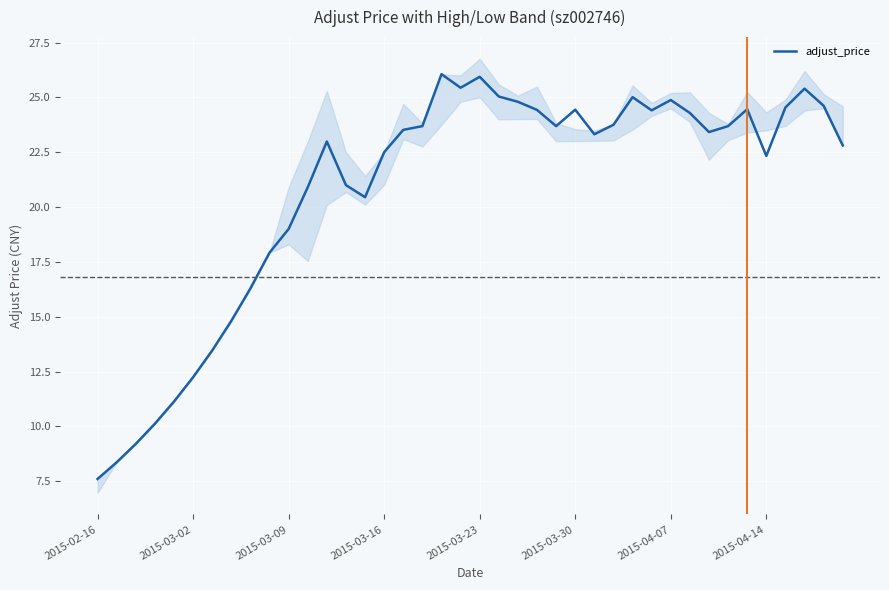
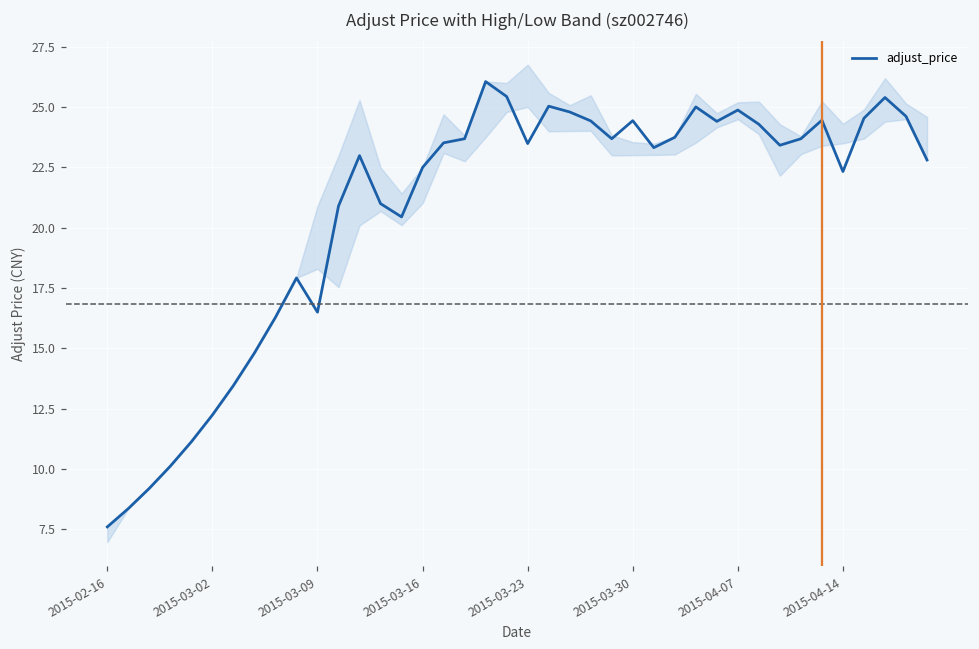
  {
    "adjust_price": {
-     "2015-03-09": 19.0,
-     "2015-03-23": 25.9,
+     "2015-03-09": 16.5,
+     "2015-03-23": 23.5,
      "2015-03-30": 24.4,
      "2015-04-07": 24.9,
      "2015-04-14": 22.3
    }
  }
